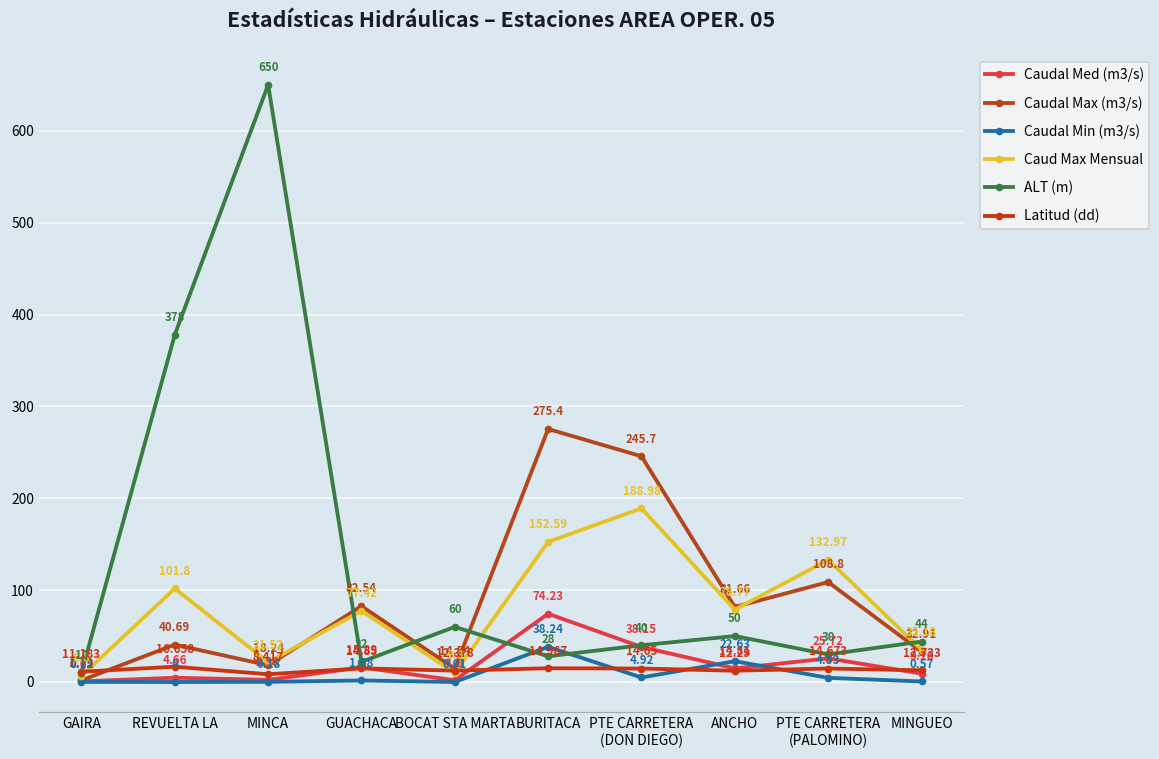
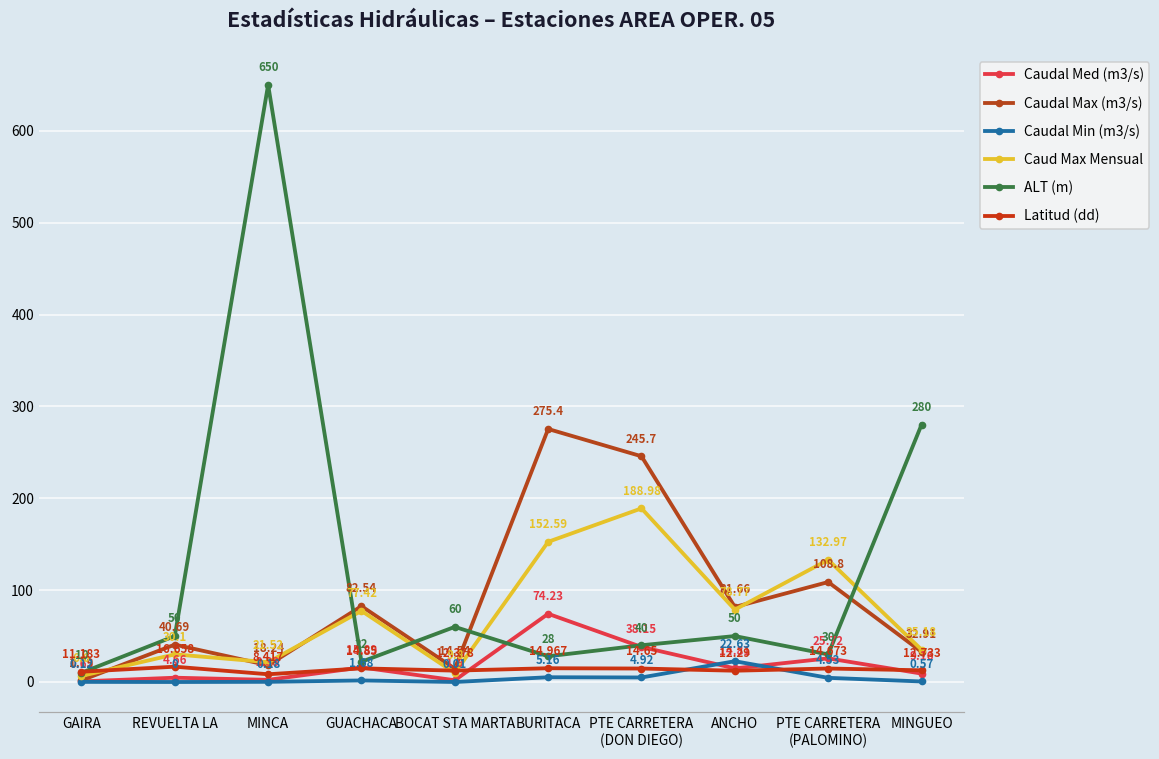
  {
    "Caudal Min (m3/s)": {
-     "BURITACA": 38.24
+     "BURITACA": 5.16
    },
    "Caud Max Mensual": {
-     "REVUELTA LA": 101.8,
+     "REVUELTA LA": 30.1,
      "BURITACA": 152.59,
      "PTE CARRETERA (DON DIEGO)": 188.98,
      "PTE CARRETERA (PALOMINO)": 132.97
    },
    "ALT (m)": {
-     "REVUELTA LA": 378,
+     "REVUELTA LA": 50,
      "MINCA": 650,
      "BOCAT STA MARTA": 60,
      "BURITACA": 28,
      "ANCHO": 50,
-     "MINGUEO": 44
+     "MINGUEO": 280
    }
  }
